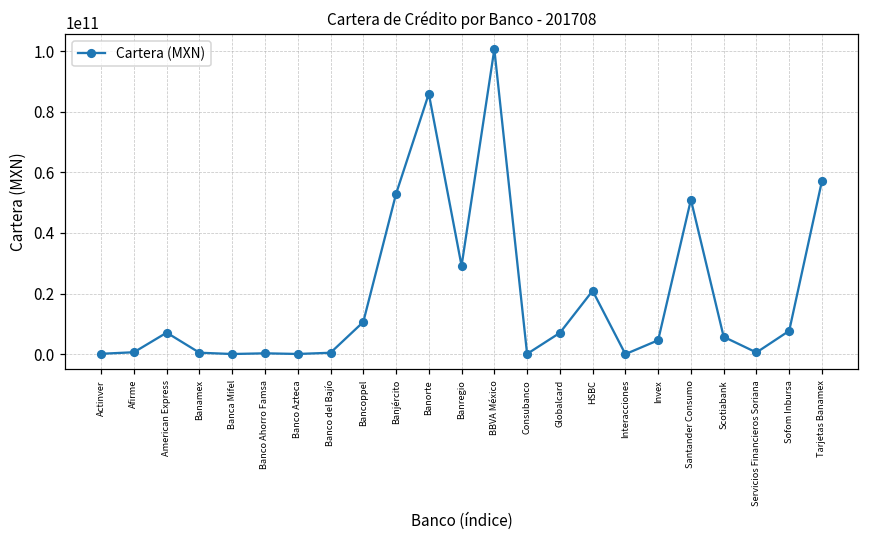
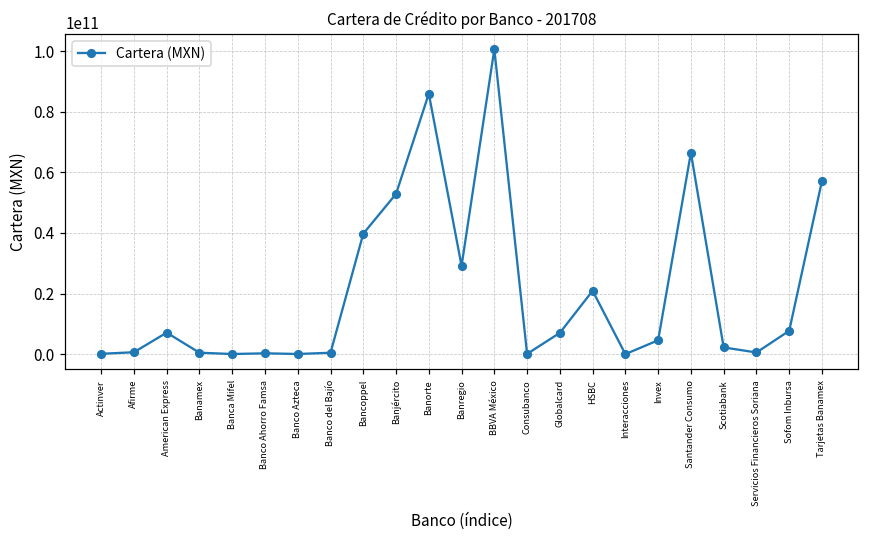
  {
    "Actinver": 0,
    "Afirme": 1000000000,
    "American Express": 7000000000,
    "Banamex": 0,
    "Banca Mifel": 0,
    "Banco Ahorro Famsa": 0,
    "Banco Azteca": 0,
    "Banco del Bajío": 0,
-   "Bancoppel": 11000000000,
+   "Bancoppel": 40000000000,
    "Banjército": 53000000000,
    "Banorte": 86000000000,
    "Banregio": 29000000000,
    "BBVA México": 101000000000,
    "Consubanco": 0,
    "Globalcard": 7000000000,
    "HSBC": 21000000000,
    "Interacciones": 0,
    "Invex": 5000000000,
-   "Santander Consumo": 51000000000,
-   "Scotiabank": 6000000000,
+   "Santander Consumo": 66000000000,
+   "Scotiabank": 2000000000,
    "Servicios Financieros Soriana": 1000000000,
    "Sofom Inbursa": 8000000000,
    "Tarjetas Banamex": 57000000000
  }
